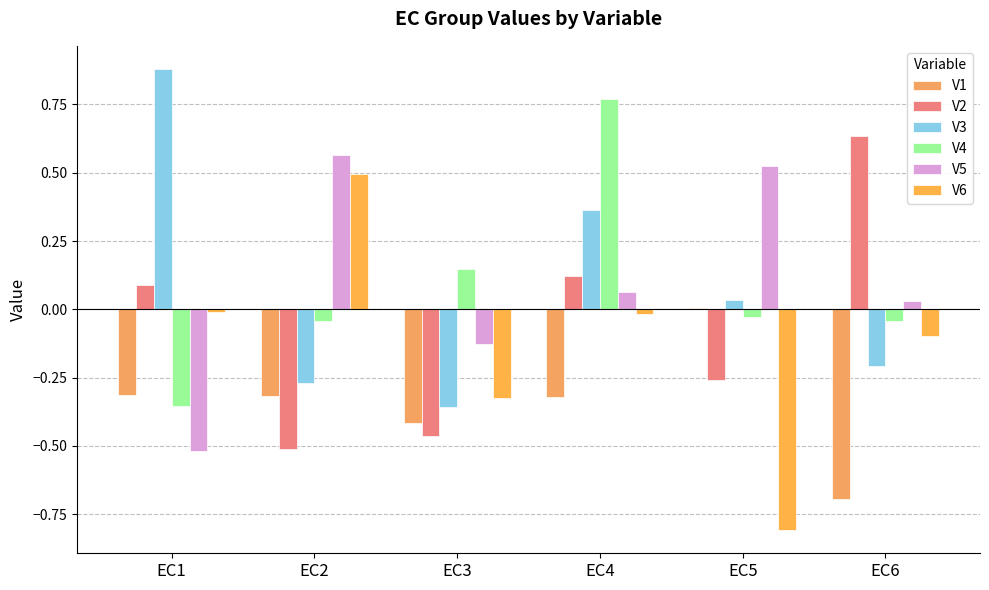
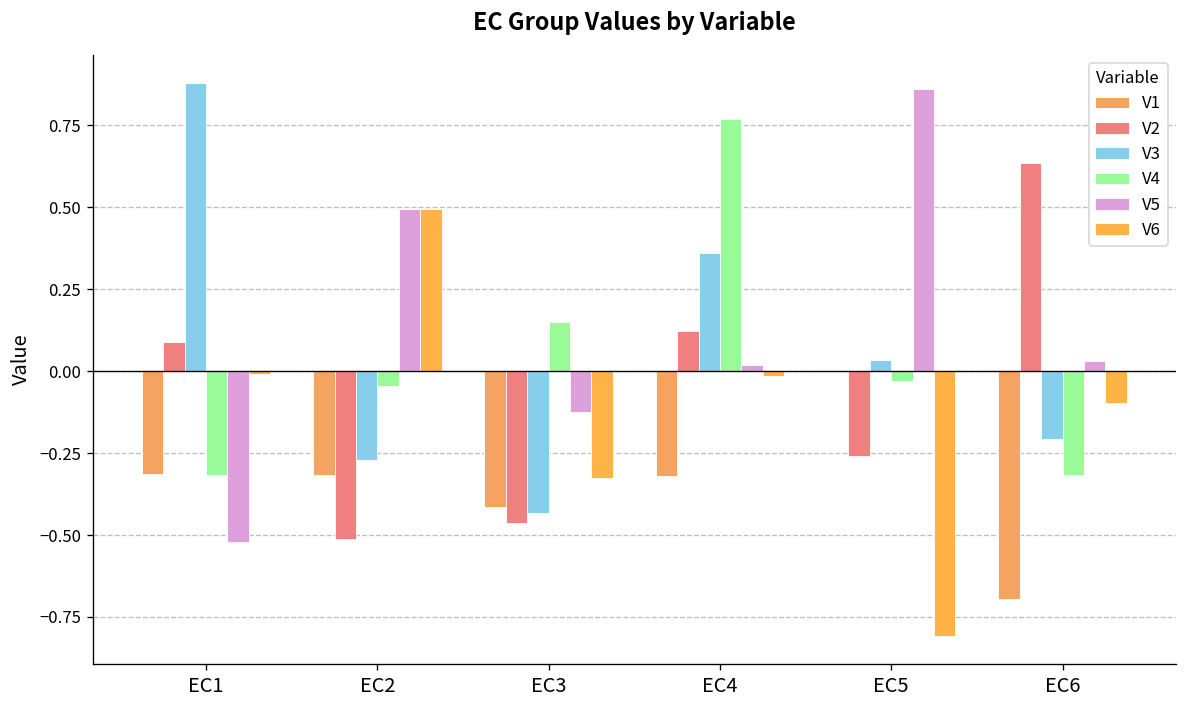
  {
    "V3": {
      "EC1": 0.88,
      "EC2": -0.27,
-     "EC3": -0.36,
+     "EC3": -0.43,
      "EC4": 0.36,
      "EC5": 0.03,
      "EC6": -0.21
    },
    "V4": {
-     "EC1": -0.36,
+     "EC1": -0.32,
      "EC2": -0.04,
      "EC3": 0.15,
      "EC4": 0.77,
      "EC5": -0.03,
-     "EC6": -0.04
+     "EC6": -0.32
    },
    "V5": {
      "EC1": -0.52,
-     "EC2": 0.56,
+     "EC2": 0.50,
      "EC3": -0.13,
-     "EC4": 0.06,
-     "EC5": 0.53,
+     "EC4": 0.02,
+     "EC5": 0.86,
      "EC6": 0.03
    }
  }
